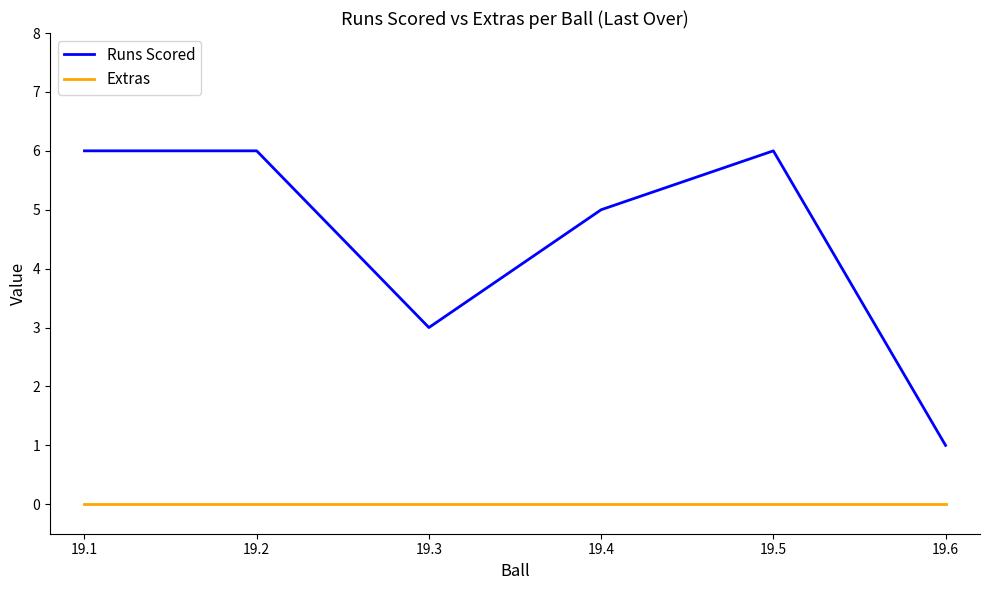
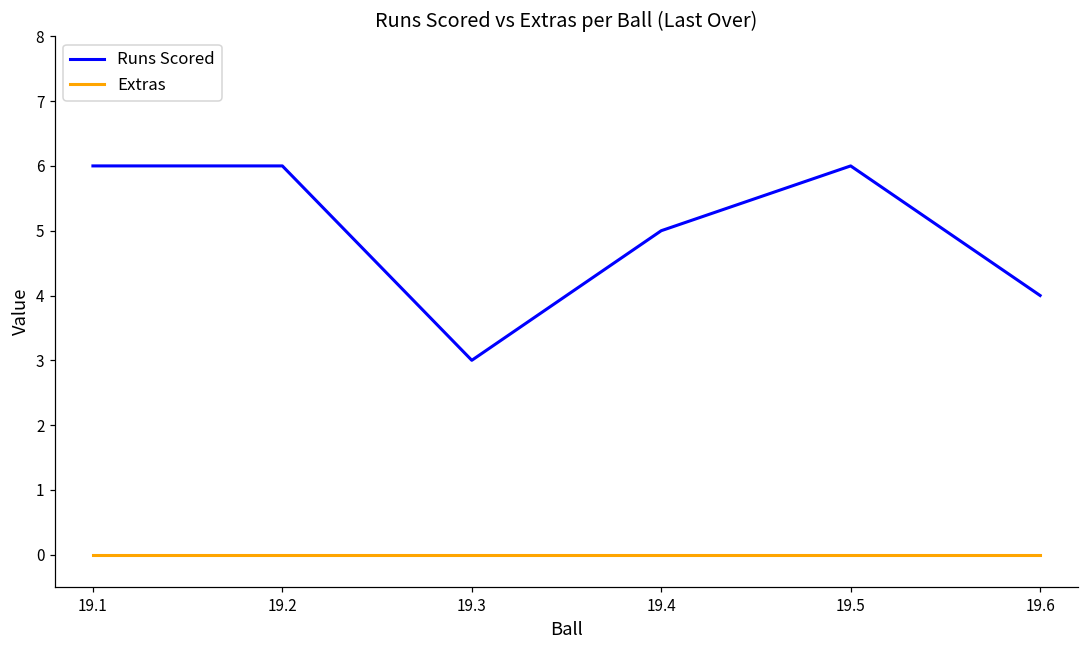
  {
    "Runs Scored": {
      "19.1": 6,
      "19.2": 6,
      "19.3": 3,
      "19.4": 5,
      "19.5": 6,
-     "19.6": 1
+     "19.6": 4
    },
    "Extras": {
      "19.1": 0,
      "19.2": 0,
      "19.3": 0,
      "19.4": 0,
      "19.5": 0,
      "19.6": 0
    }
  }
